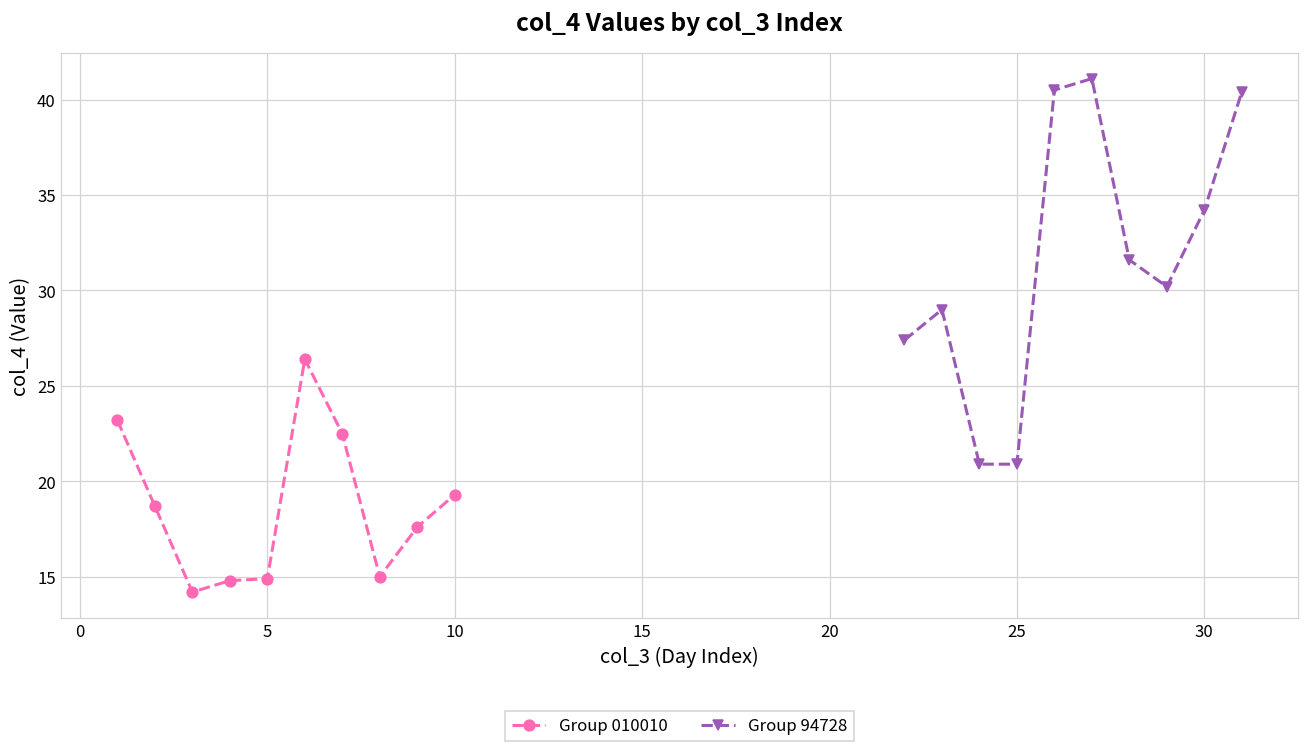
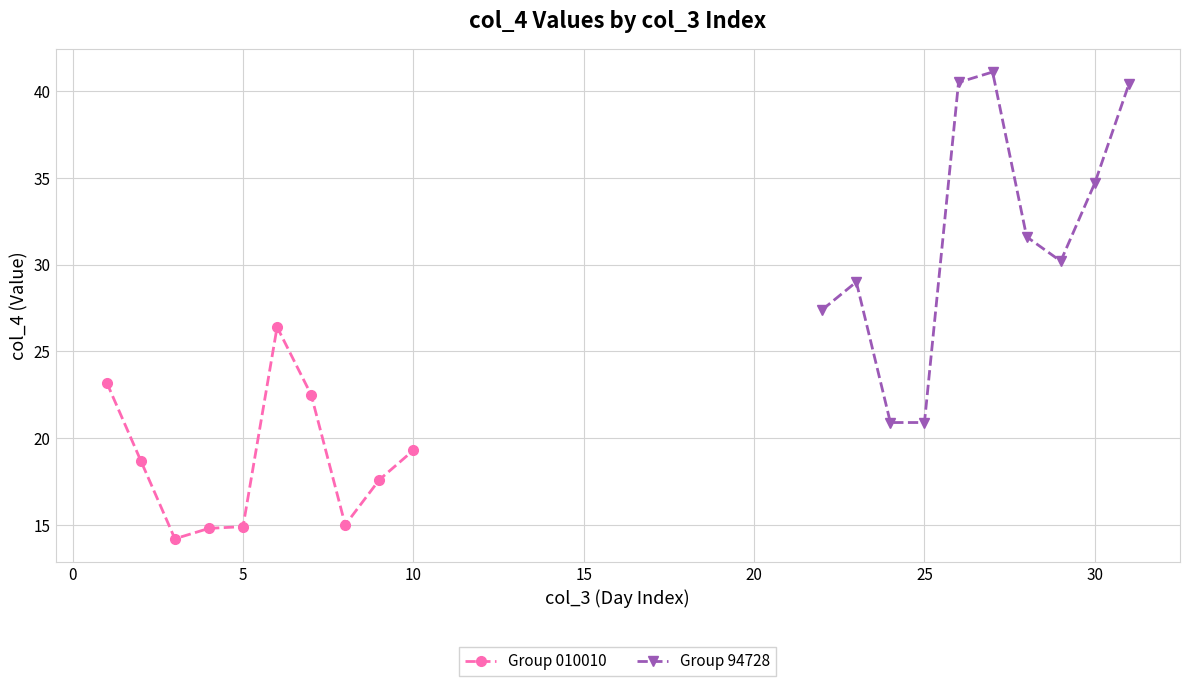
  {
    "Group 010010": {
      "5": 14.9,
      "10": 19.3
    },
    "Group 94728": {
      "25": 20.9,
-     "30": 34.2
+     "30": 34.7
    }
  }
